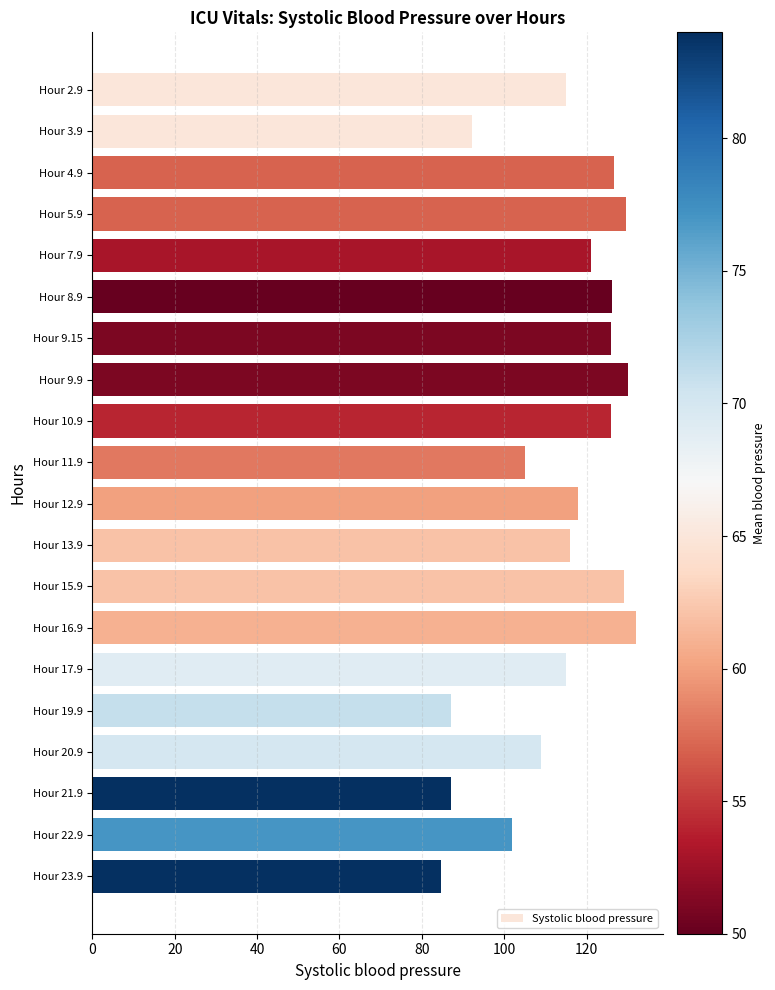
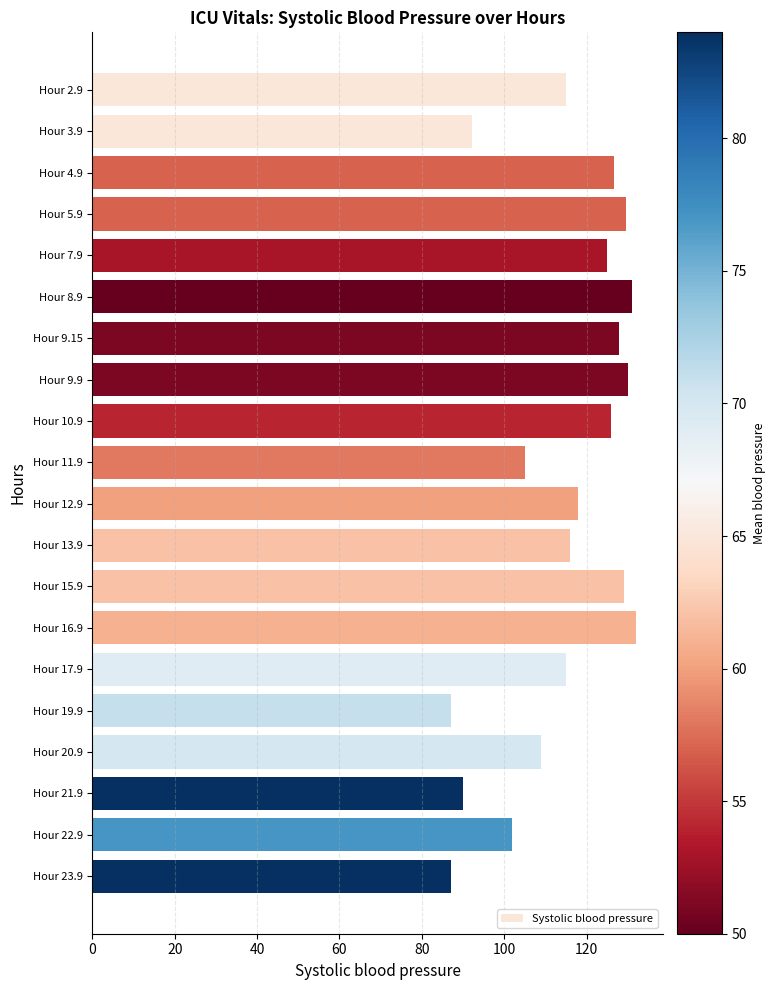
  {
    "Hour 2.9": 115,
    "Hour 3.9": 92,
    "Hour 4.9": 127,
    "Hour 5.9": 130,
-   "Hour 7.9": 121,
-   "Hour 8.9": 126,
-   "Hour 9.15": 126,
+   "Hour 7.9": 125,
+   "Hour 8.9": 131,
+   "Hour 9.15": 128,
    "Hour 9.9": 130,
    "Hour 10.9": 126,
    "Hour 11.9": 105,
    "Hour 12.9": 118,
    "Hour 13.9": 116,
    "Hour 15.9": 129,
    "Hour 16.9": 132,
    "Hour 17.9": 115,
    "Hour 19.9": 87,
    "Hour 20.9": 109,
-   "Hour 21.9": 87,
+   "Hour 21.9": 90,
    "Hour 22.9": 102,
-   "Hour 23.9": 85
+   "Hour 23.9": 87
  }
